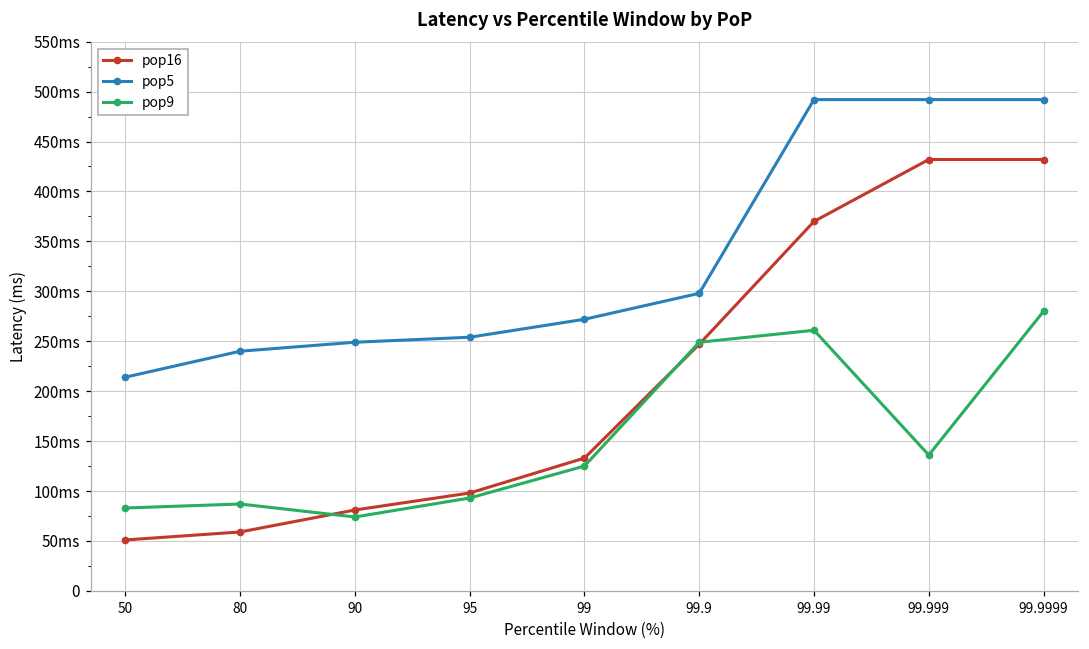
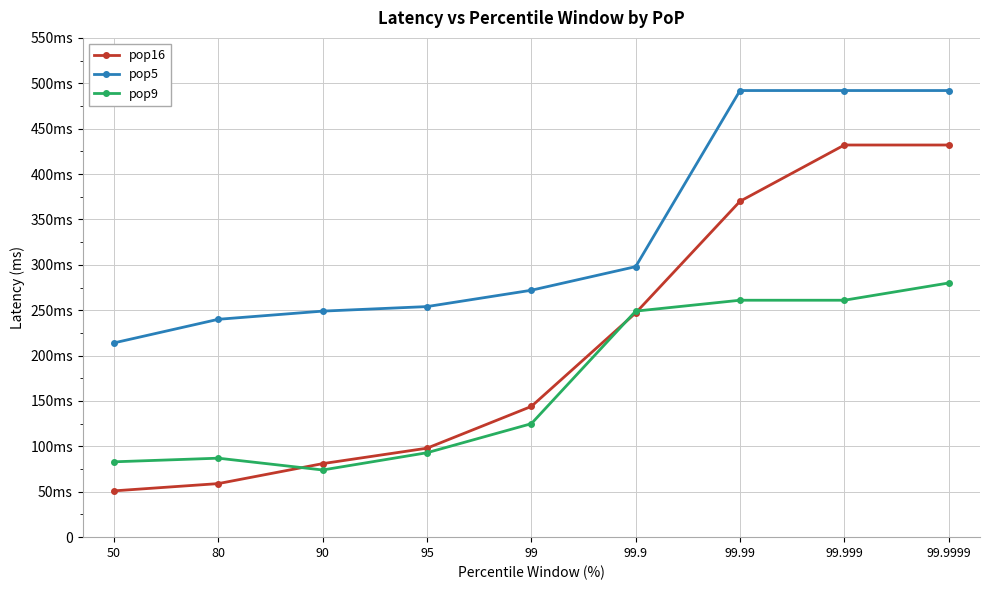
  {
    "pop16": {
      "50": "50ms",
      "80": "60ms",
      "90": "80ms",
      "95": "100ms",
-     "99": "130ms",
+     "99": "140ms",
      "99.99": "370ms",
      "99.999": "430ms",
      "99.9999": "430ms"
    },
    "pop5": {
      "50": "210ms",
      "80": "240ms",
      "90": "250ms",
      "95": "250ms",
      "99": "270ms",
      "99.9": "300ms",
      "99.99": "490ms",
      "99.999": "490ms",
      "99.9999": "490ms"
    },
    "pop9": {
      "50": "80ms",
      "80": "90ms",
      "90": "70ms",
      "95": "90ms",
      "99": "130ms",
      "99.99": "260ms",
-     "99.999": "140ms",
+     "99.999": "260ms",
      "99.9999": "280ms"
    }
  }
